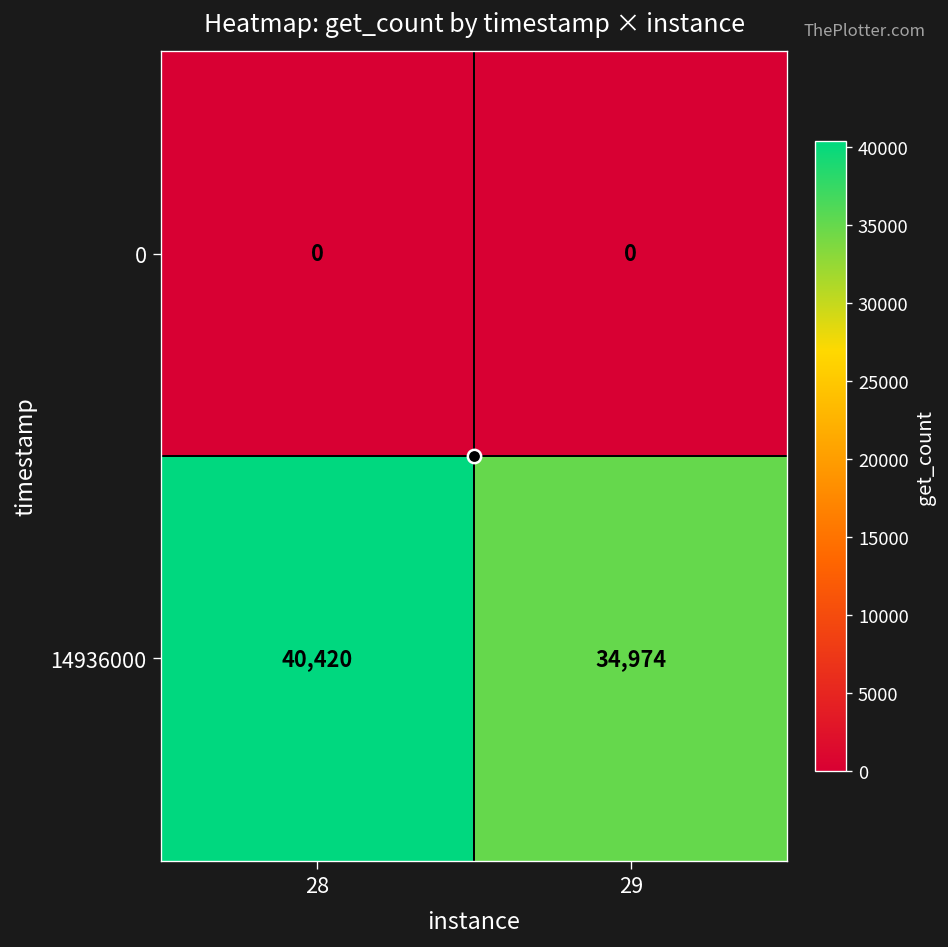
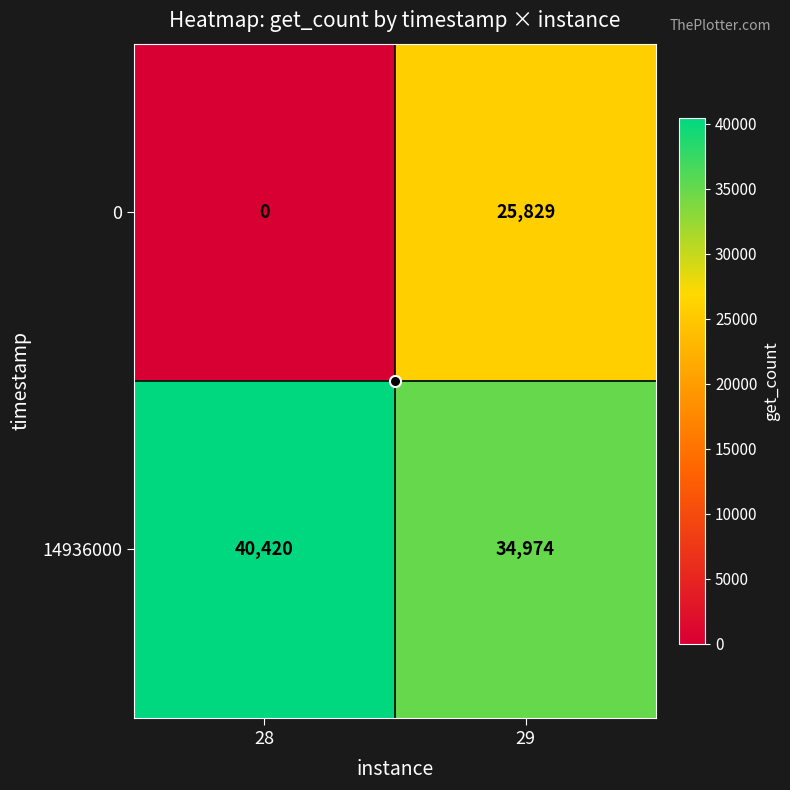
  {
    "0": {
      "28": "0",
-     "29": "0"
+     "29": "25,829"
    },
    "14936000": {
      "28": "40,420",
      "29": "34,974"
    }
  }
